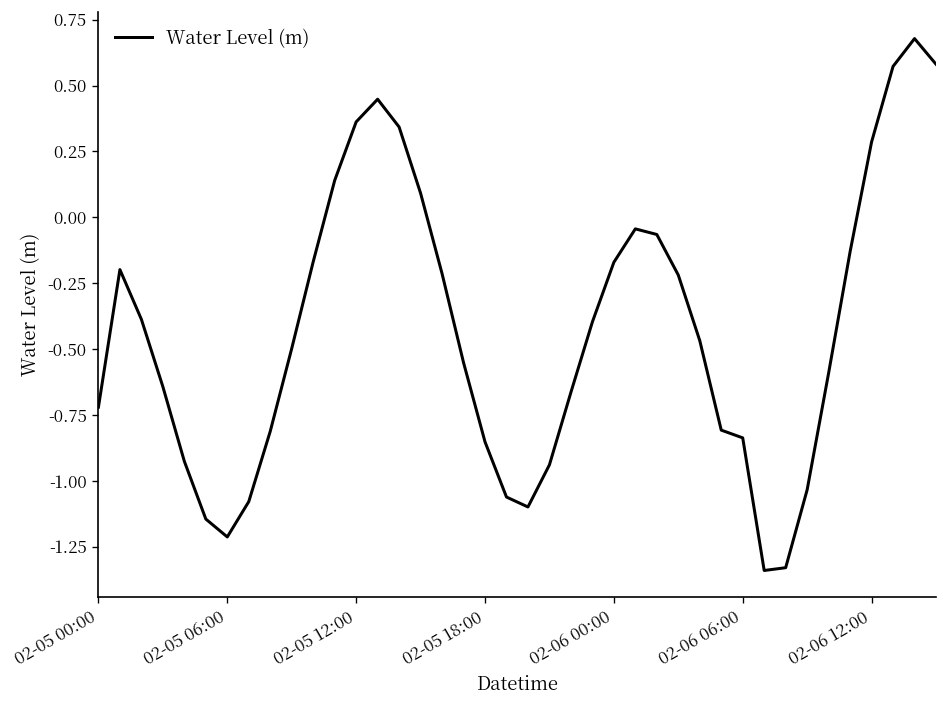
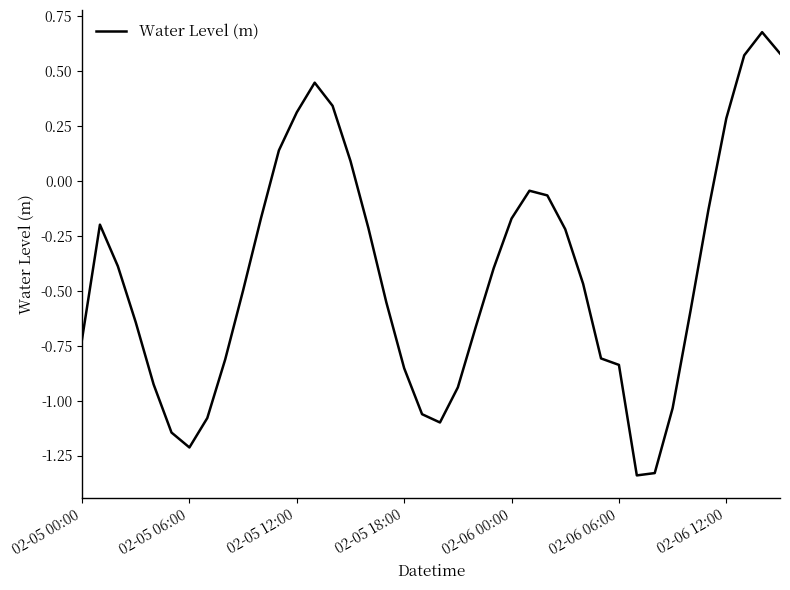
  {
    "02-05 00:00": -0.72,
    "02-05 06:00": -1.21,
-   "02-05 12:00": 0.36,
+   "02-05 12:00": 0.31,
    "02-05 18:00": -0.85,
    "02-06 00:00": -0.17,
    "02-06 06:00": -0.84,
    "02-06 12:00": 0.29
  }
